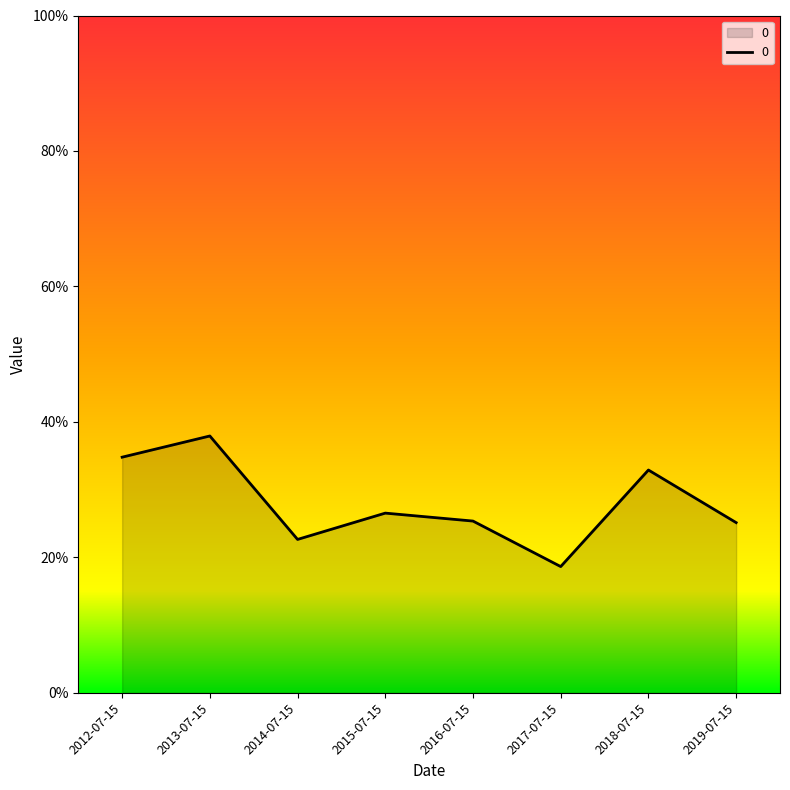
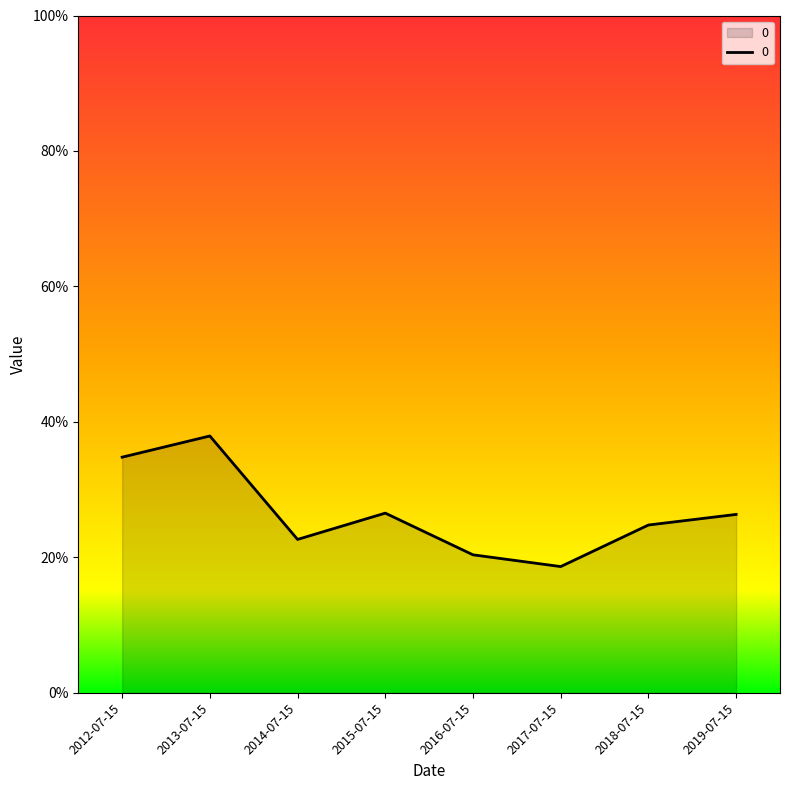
  {
    "2012-07-15": "35%",
    "2013-07-15": "38%",
    "2014-07-15": "23%",
    "2015-07-15": "27%",
-   "2016-07-15": "25%",
+   "2016-07-15": "20%",
    "2017-07-15": "19%",
-   "2018-07-15": "33%",
-   "2019-07-15": "25%"
+   "2018-07-15": "25%",
+   "2019-07-15": "26%"
  }
